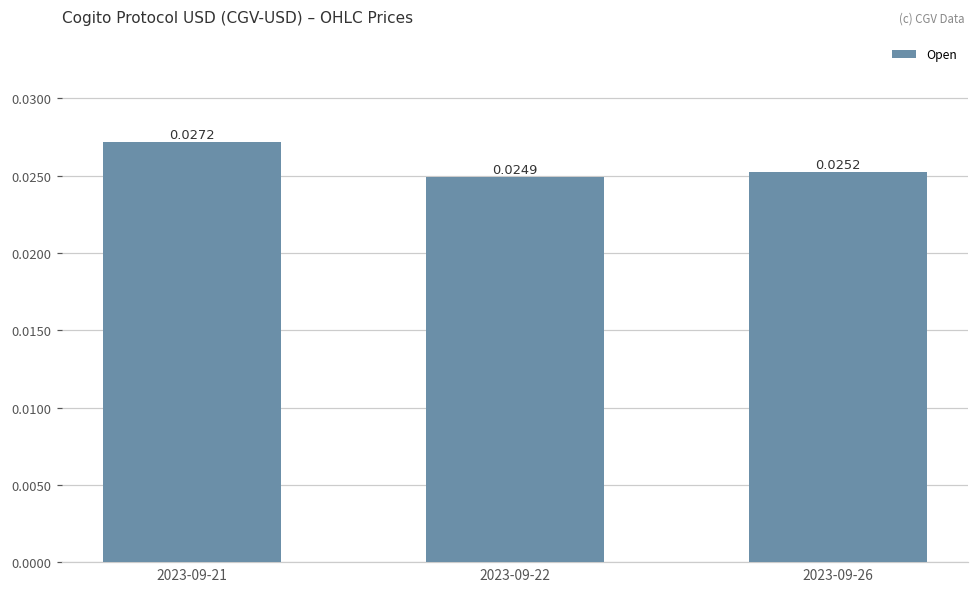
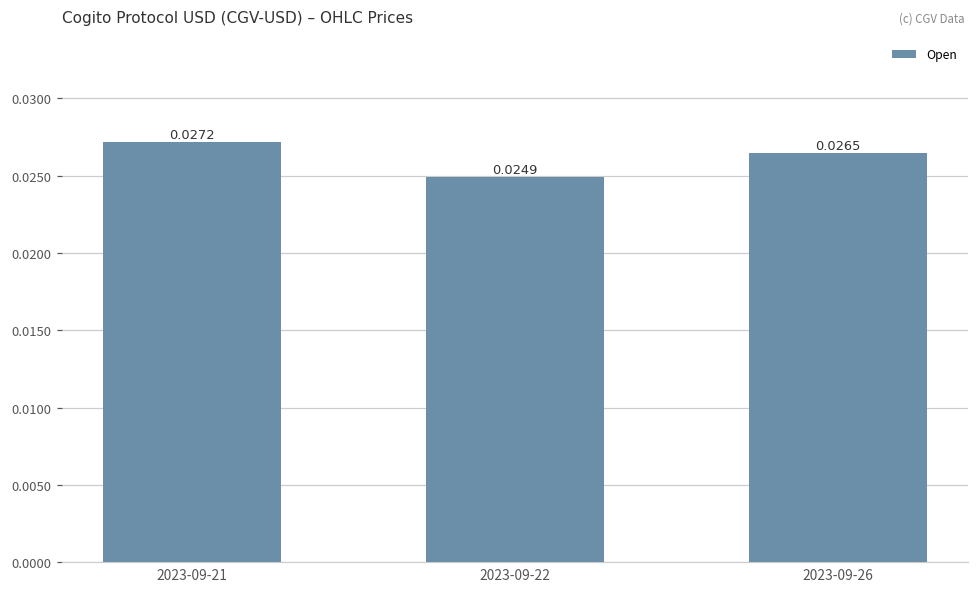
  {
    "2023-09-21": 0.0272,
    "2023-09-22": 0.0249,
-   "2023-09-26": 0.0252
+   "2023-09-26": 0.0265
  }
